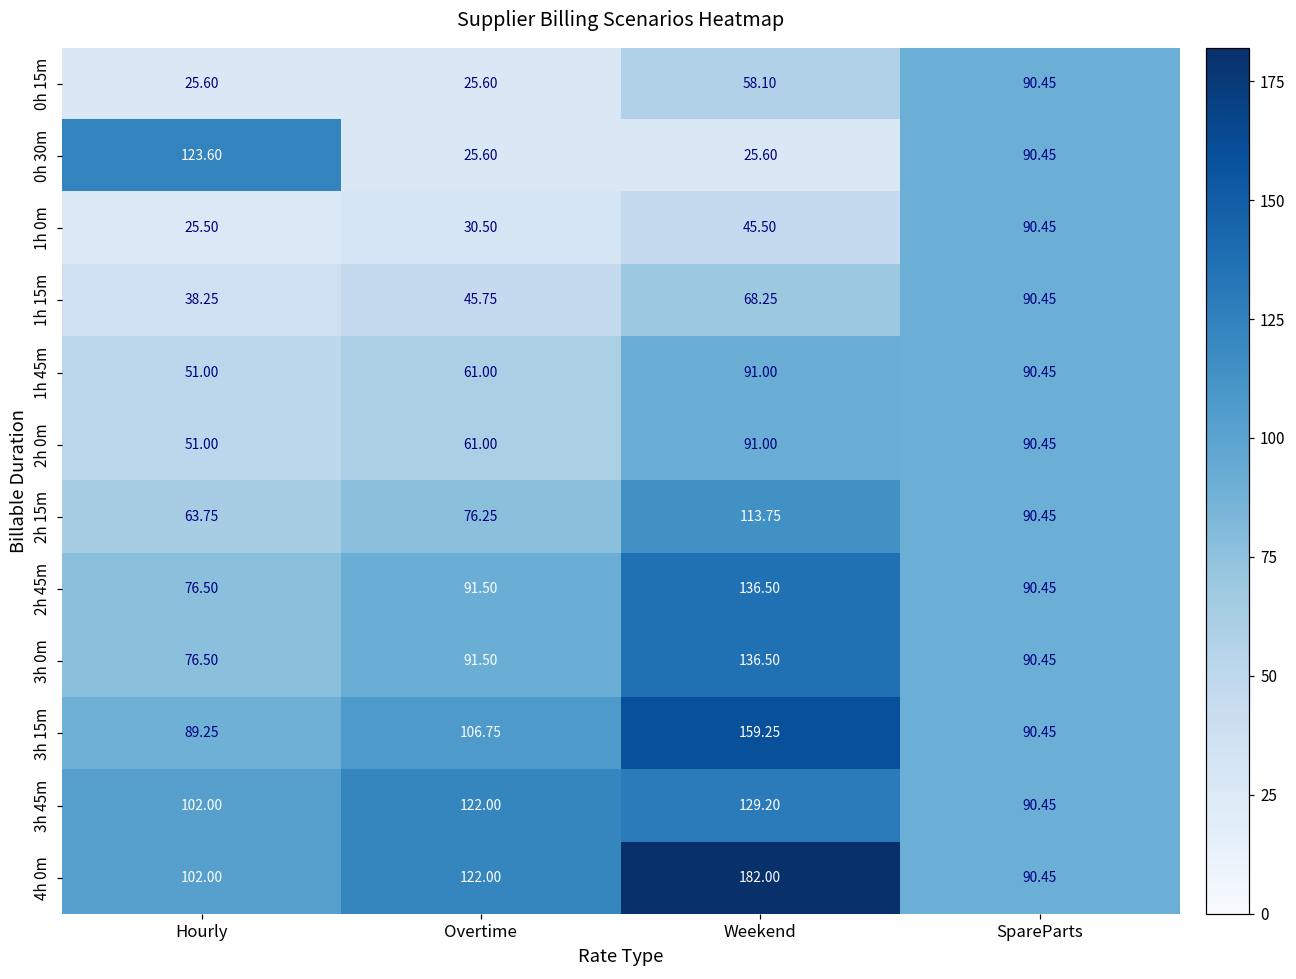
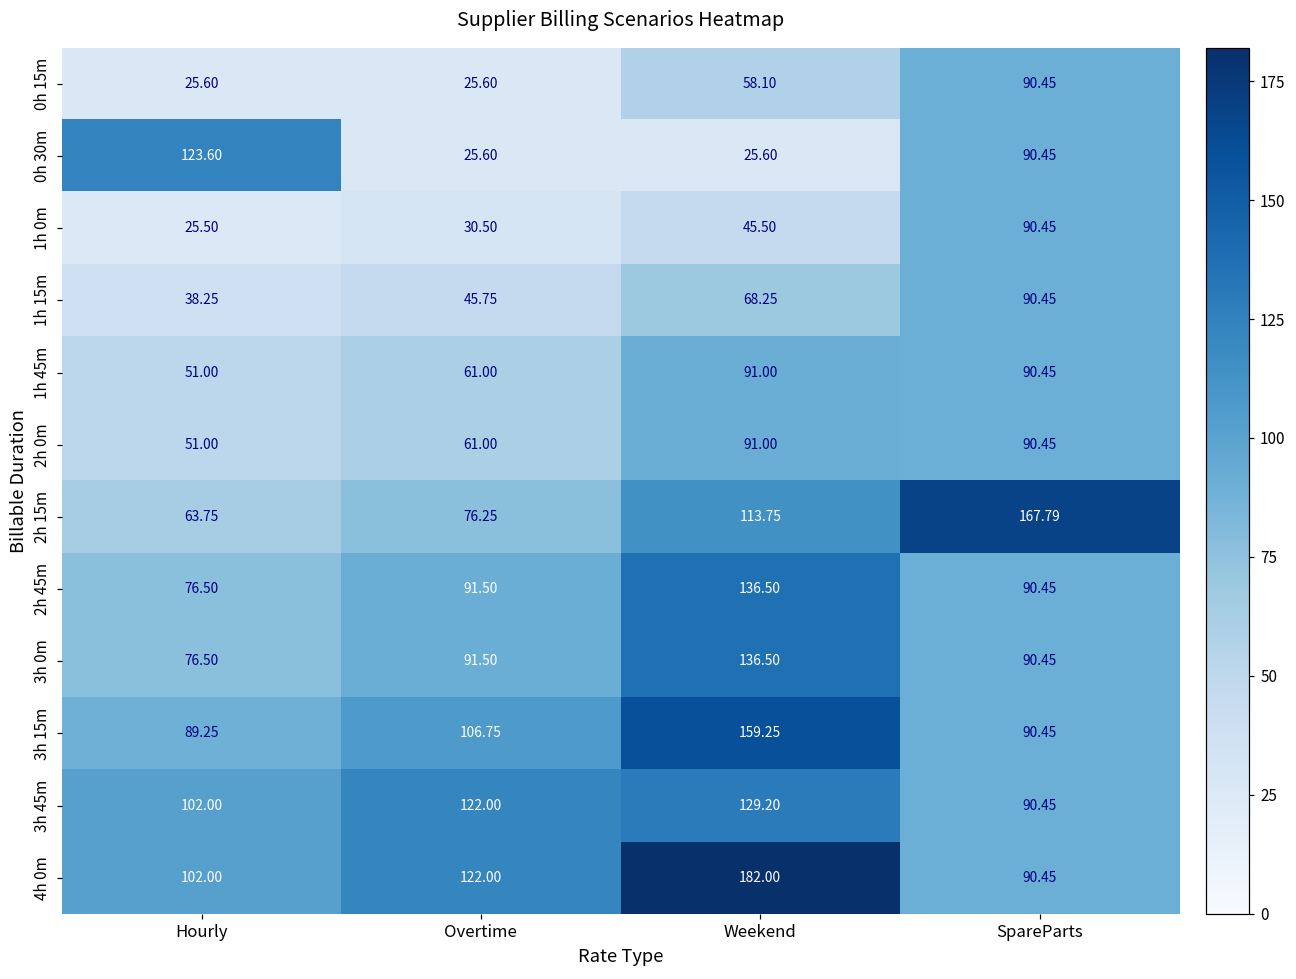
  {
    "0h 15m": {
      "Hourly": 25.60,
      "Overtime": 25.60,
      "Weekend": 58.10,
      "SpareParts": 90.45
    },
    "0h 30m": {
      "Hourly": 123.60,
      "Overtime": 25.60,
      "Weekend": 25.60,
      "SpareParts": 90.45
    },
    "1h 0m": {
      "Hourly": 25.50,
      "Overtime": 30.50,
      "Weekend": 45.50,
      "SpareParts": 90.45
    },
    "1h 15m": {
      "Hourly": 38.25,
      "Overtime": 45.75,
      "Weekend": 68.25,
      "SpareParts": 90.45
    },
    "1h 45m": {
      "Hourly": 51.00,
      "Overtime": 61.00,
      "Weekend": 91.00,
      "SpareParts": 90.45
    },
    "2h 0m": {
      "Hourly": 51.00,
      "Overtime": 61.00,
      "Weekend": 91.00,
      "SpareParts": 90.45
    },
    "2h 15m": {
      "Hourly": 63.75,
      "Overtime": 76.25,
      "Weekend": 113.75,
-     "SpareParts": 90.45
+     "SpareParts": 167.79
    },
    "2h 45m": {
      "Hourly": 76.50,
      "Overtime": 91.50,
      "Weekend": 136.50,
      "SpareParts": 90.45
    },
    "3h 0m": {
      "Hourly": 76.50,
      "Overtime": 91.50,
      "Weekend": 136.50,
      "SpareParts": 90.45
    },
    "3h 15m": {
      "Hourly": 89.25,
      "Overtime": 106.75,
      "Weekend": 159.25,
      "SpareParts": 90.45
    },
    "3h 45m": {
      "Hourly": 102.00,
      "Overtime": 122.00,
      "Weekend": 129.20,
      "SpareParts": 90.45
    },
    "4h 0m": {
      "Hourly": 102.00,
      "Overtime": 122.00,
      "Weekend": 182.00,
      "SpareParts": 90.45
    }
  }
